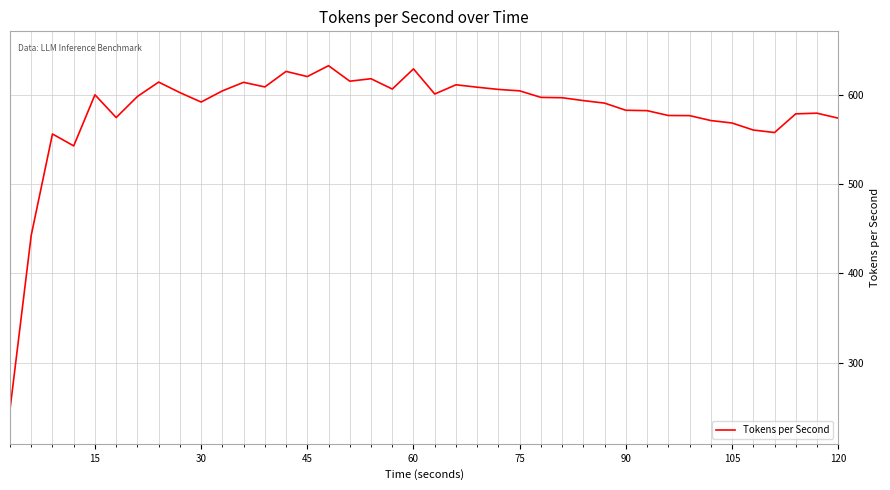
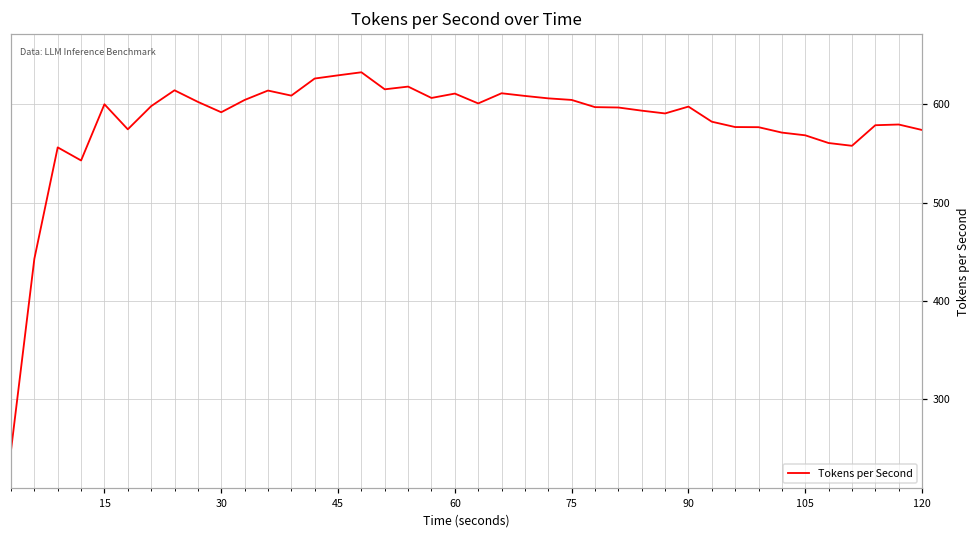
  {
    "15": 600,
    "30": 590,
-   "45": 620,
-   "60": 630,
+   "45": 630,
+   "60": 610,
    "75": 600,
-   "90": 580,
+   "90": 600,
    "105": 570,
    "120": 570
  }
